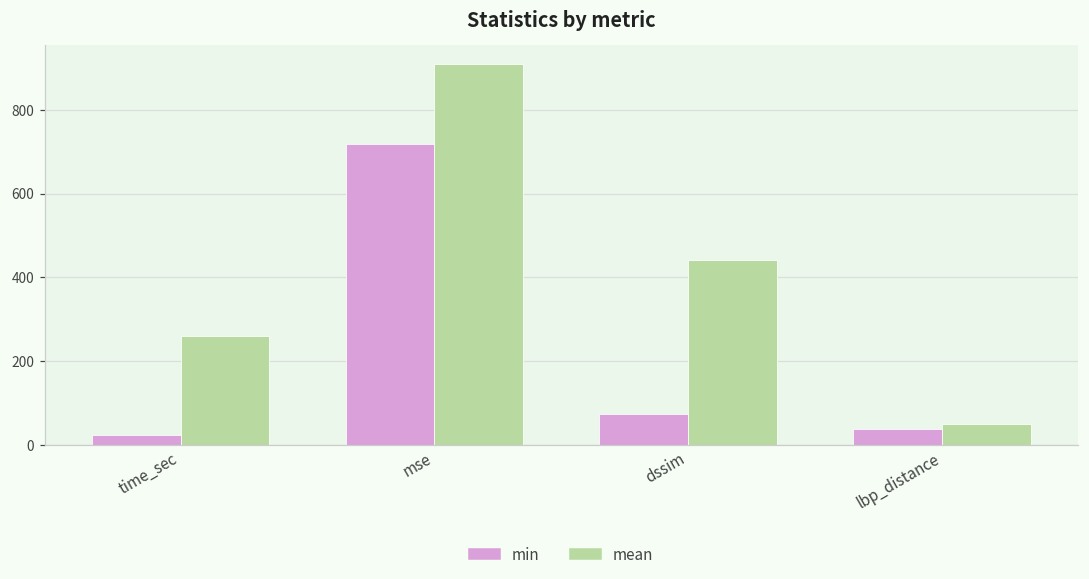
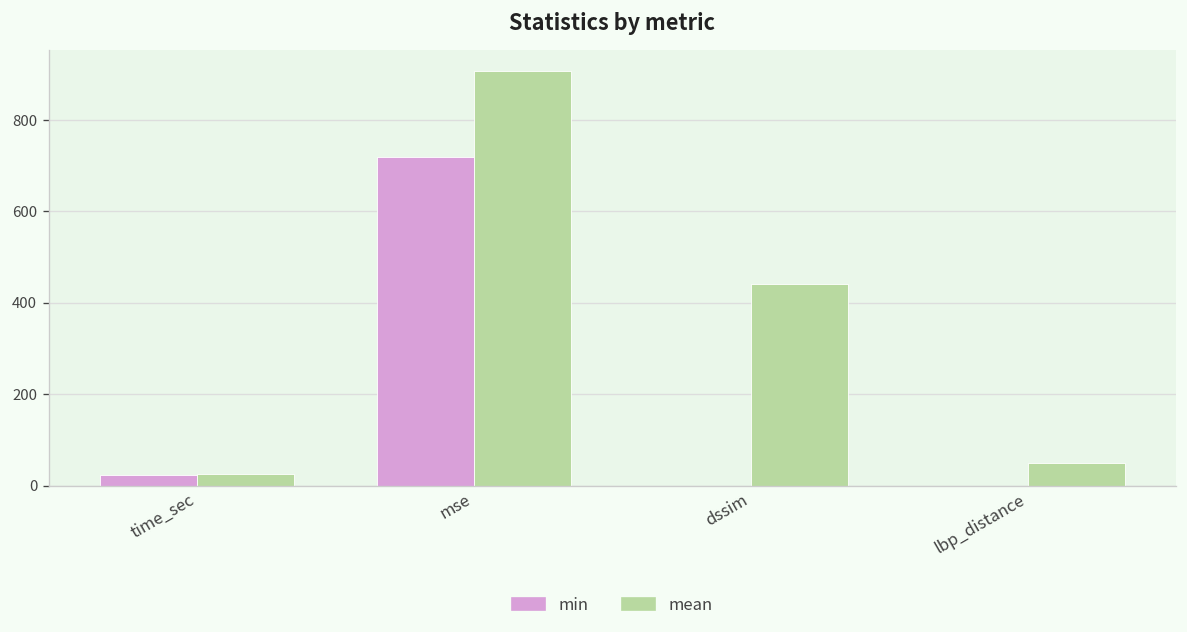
  {
    "min": {
      "time_sec": 20,
      "mse": 720,
-     "dssim": 70,
-     "lbp_distance": 40
+     "dssim": 0,
+     "lbp_distance": 0
    },
    "mean": {
-     "time_sec": 260,
+     "time_sec": 30,
      "mse": 910,
      "dssim": 440,
      "lbp_distance": 50
    }
  }
